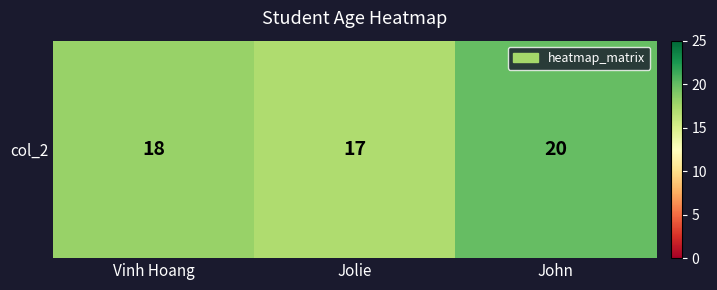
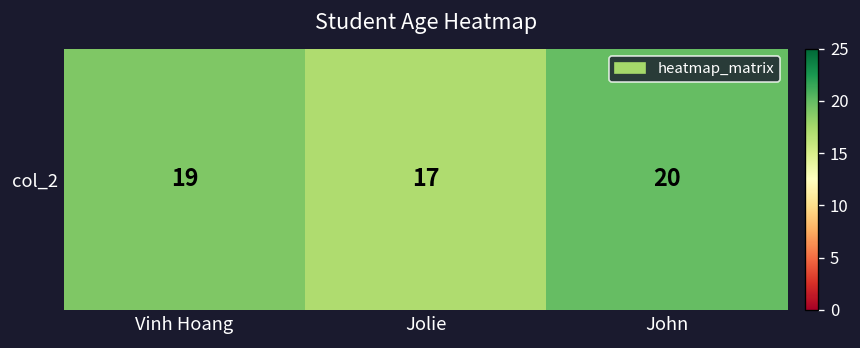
  {
    "col_2": {
-     "Vinh Hoang": 18,
+     "Vinh Hoang": 19,
      "Jolie": 17,
      "John": 20
    }
  }
